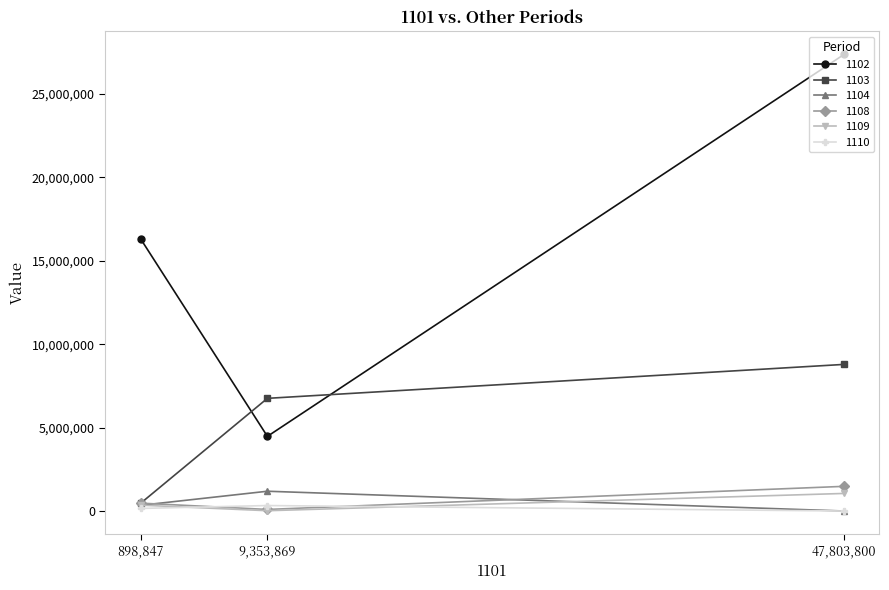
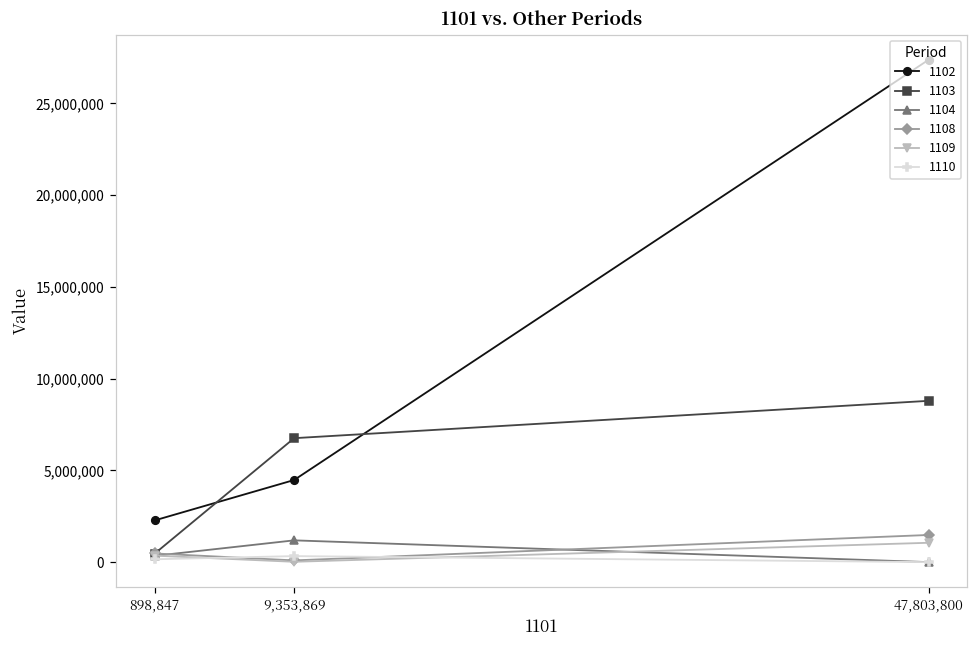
  {
    "1102": {
-     "898,847": "16,300,000",
+     "898,847": "2,300,000",
      "9,353,869": "4,500,000"
    },
    "1103": {
      "9,353,869": "6,800,000",
      "47,803,800": "8,800,000"
    }
  }
